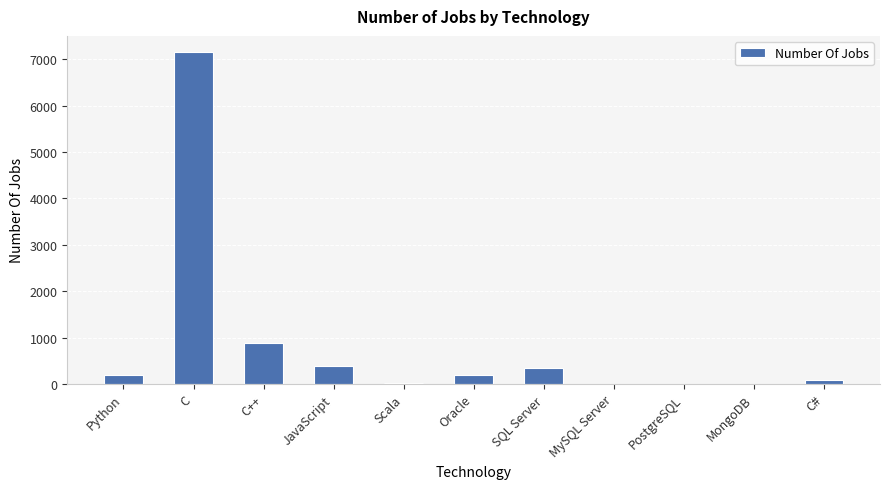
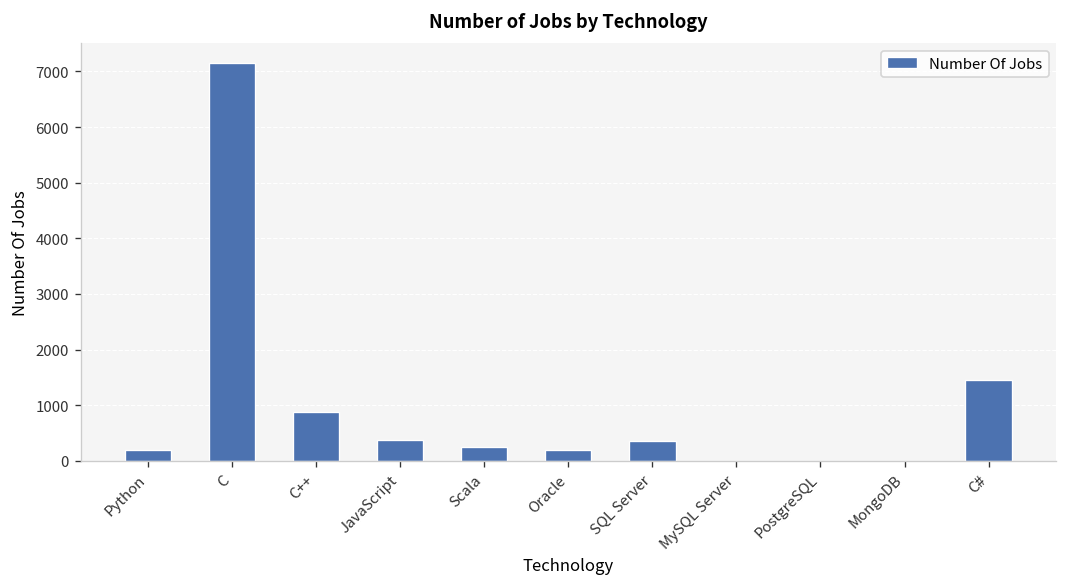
  {
    "Python": 200,
    "C": 7100,
    "C++": 900,
    "JavaScript": 400,
-   "Scala": 0,
+   "Scala": 200,
    "Oracle": 200,
    "SQL Server": 400,
    "MySQL Server": 0,
    "PostgreSQL": 0,
    "MongoDB": 0,
-   "C#": 100
+   "C#": 1500
  }
